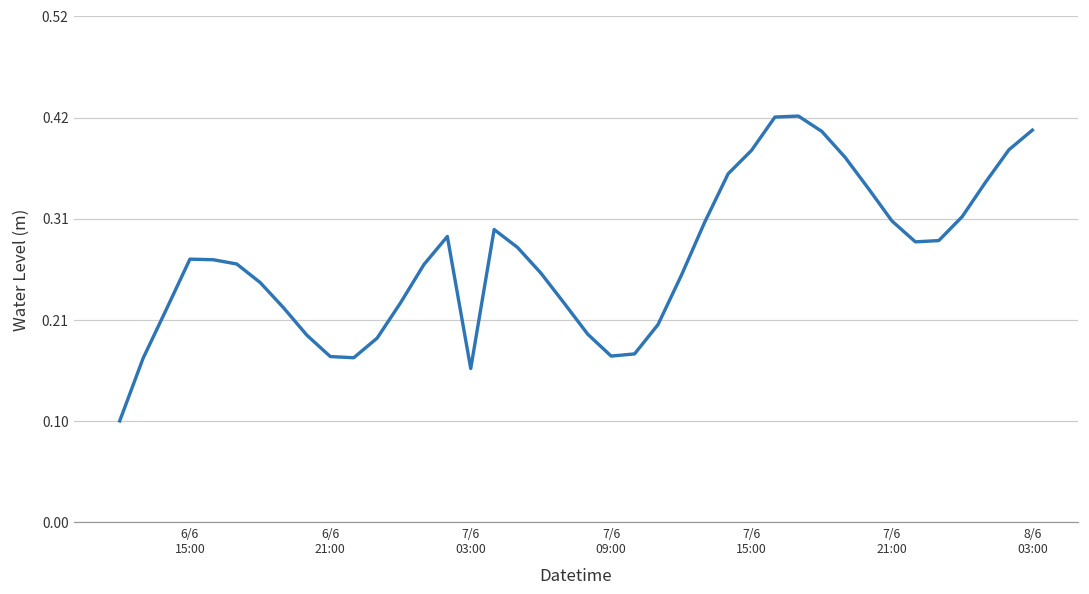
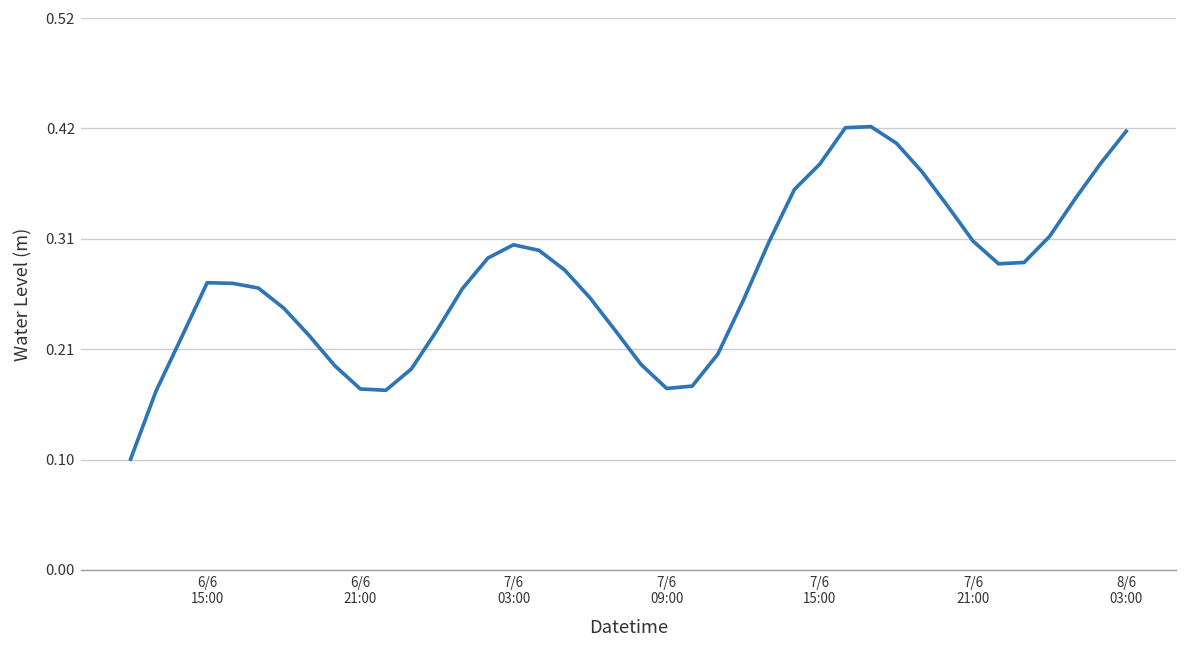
  {
    "6/6 15:00": 0.27,
    "6/6 21:00": 0.17,
-   "7/6 03:00": 0.16,
+   "7/6 03:00": 0.31,
    "7/6 09:00": 0.17,
    "7/6 15:00": 0.38,
    "7/6 21:00": 0.31,
-   "8/6 03:00": 0.40
+   "8/6 03:00": 0.41
  }
